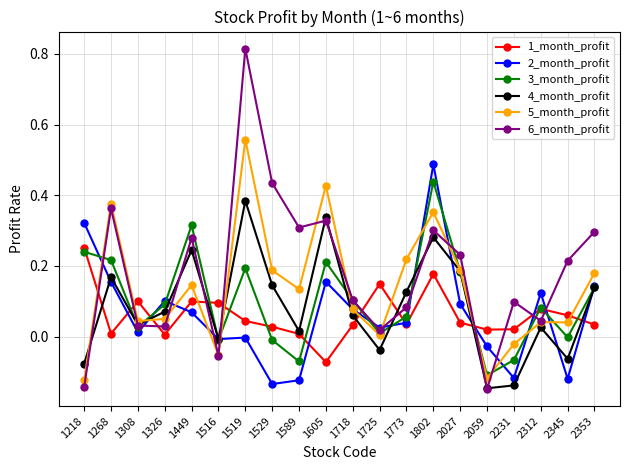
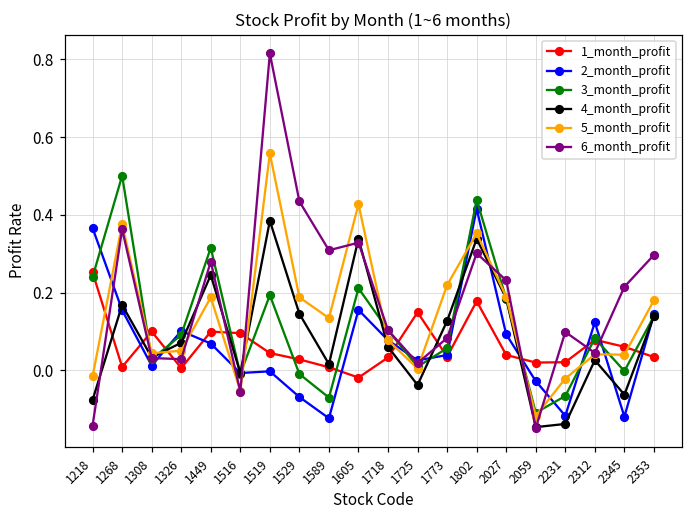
  {
    "1_month_profit": {
      "1218": 0.25,
      "1268": 0.01,
      "1308": 0.10,
      "1326": 0.01,
      "1449": 0.10,
      "1516": 0.10,
      "1519": 0.04,
      "1529": 0.03,
      "1589": 0.01,
-     "1605": -0.07,
+     "1605": -0.02,
      "1718": 0.03,
      "1725": 0.15,
      "1802": 0.18,
      "2027": 0.04,
      "2059": 0.02,
      "2231": 0.02,
      "2345": 0.06,
      "2353": 0.03
    },
    "2_month_profit": {
-     "1218": 0.32,
+     "1218": 0.37,
      "1268": 0.15,
      "1308": 0.01,
      "1326": 0.10,
      "1449": 0.07,
      "1519": 0.00,
-     "1529": -0.13,
+     "1529": -0.07,
      "1589": -0.12,
      "1605": 0.16,
-     "1802": 0.49,
+     "1802": 0.42,
      "2027": 0.09,
      "2059": -0.03,
      "2231": -0.12,
      "2312": 0.12,
      "2345": -0.12
    },
    "3_month_profit": {
      "1218": 0.24,
-     "1268": 0.22,
+     "1268": 0.50,
      "1326": 0.09,
      "1449": 0.32,
      "1519": 0.19,
      "1529": -0.01,
      "1589": -0.07,
      "1605": 0.21,
      "1773": 0.06,
      "1802": 0.44,
      "2059": -0.11,
      "2231": -0.07,
      "2345": 0.00
    },
    "4_month_profit": {
      "1218": -0.08,
      "1268": 0.17,
      "1326": 0.07,
      "1449": 0.25,
      "1519": 0.38,
      "1529": 0.15,
      "1589": 0.02,
      "1605": 0.34,
      "1718": 0.06,
      "1725": -0.04,
      "1773": 0.13,
-     "1802": 0.28,
+     "1802": 0.34,
      "2231": -0.14,
      "2312": 0.03,
      "2345": -0.06
    },
    "5_month_profit": {
-     "1218": -0.12,
+     "1218": -0.02,
      "1268": 0.38,
      "1308": 0.04,
      "1326": 0.05,
-     "1449": 0.15,
+     "1449": 0.19,
      "1519": 0.56,
      "1529": 0.19,
      "1589": 0.13,
      "1605": 0.43,
      "1773": 0.22,
      "1802": 0.35,
      "2059": -0.12,
      "2231": -0.02,
      "2345": 0.04,
      "2353": 0.18
    },
    "6_month_profit": {
      "1218": -0.14,
      "1268": 0.36,
      "1326": 0.03,
      "1449": 0.28,
      "1519": 0.81,
      "1529": 0.43,
      "1589": 0.31,
      "1605": 0.33,
      "1773": 0.08,
      "1802": 0.30,
      "2027": 0.23,
      "2231": 0.10,
      "2345": 0.21,
      "2353": 0.30
    }
  }
